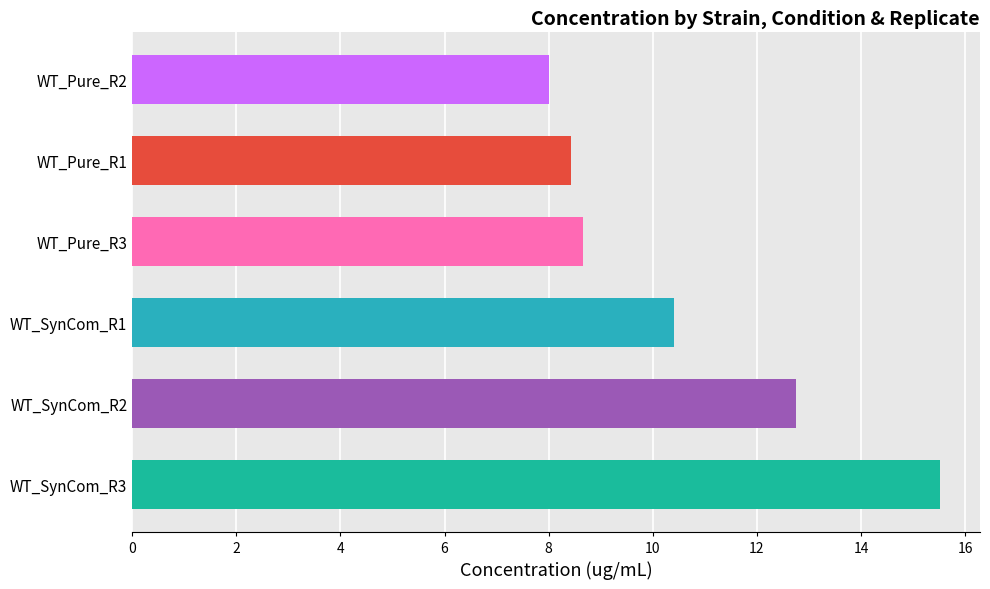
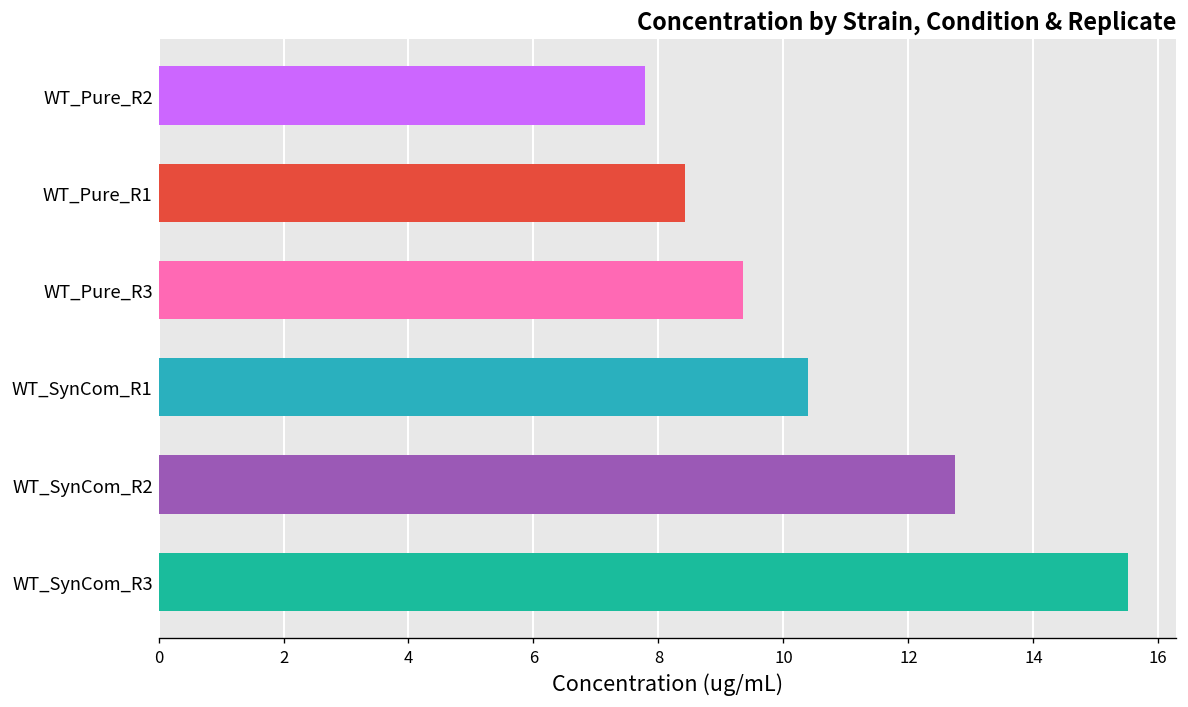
  {
-   "WT_Pure_R2": 8.0,
+   "WT_Pure_R2": 7.8,
    "WT_Pure_R1": 8.4,
-   "WT_Pure_R3": 8.7,
+   "WT_Pure_R3": 9.4,
    "WT_SynCom_R1": 10.4,
    "WT_SynCom_R2": 12.7,
    "WT_SynCom_R3": 15.5
  }
